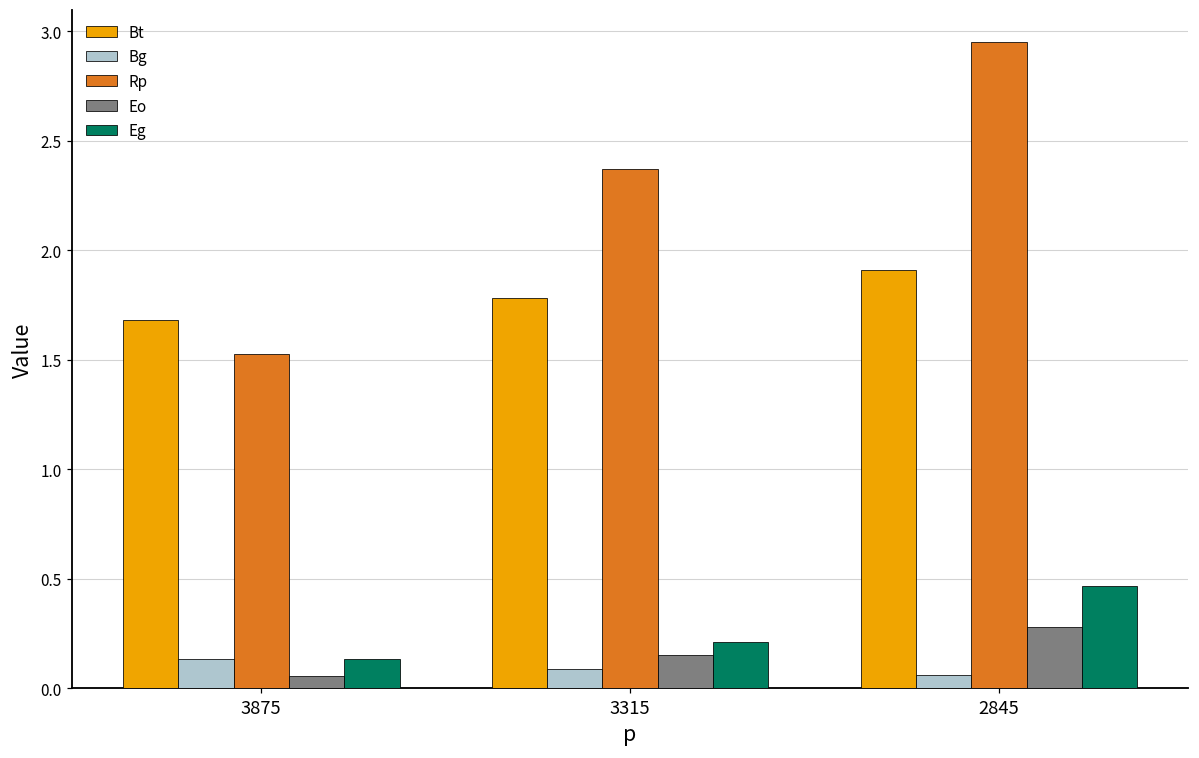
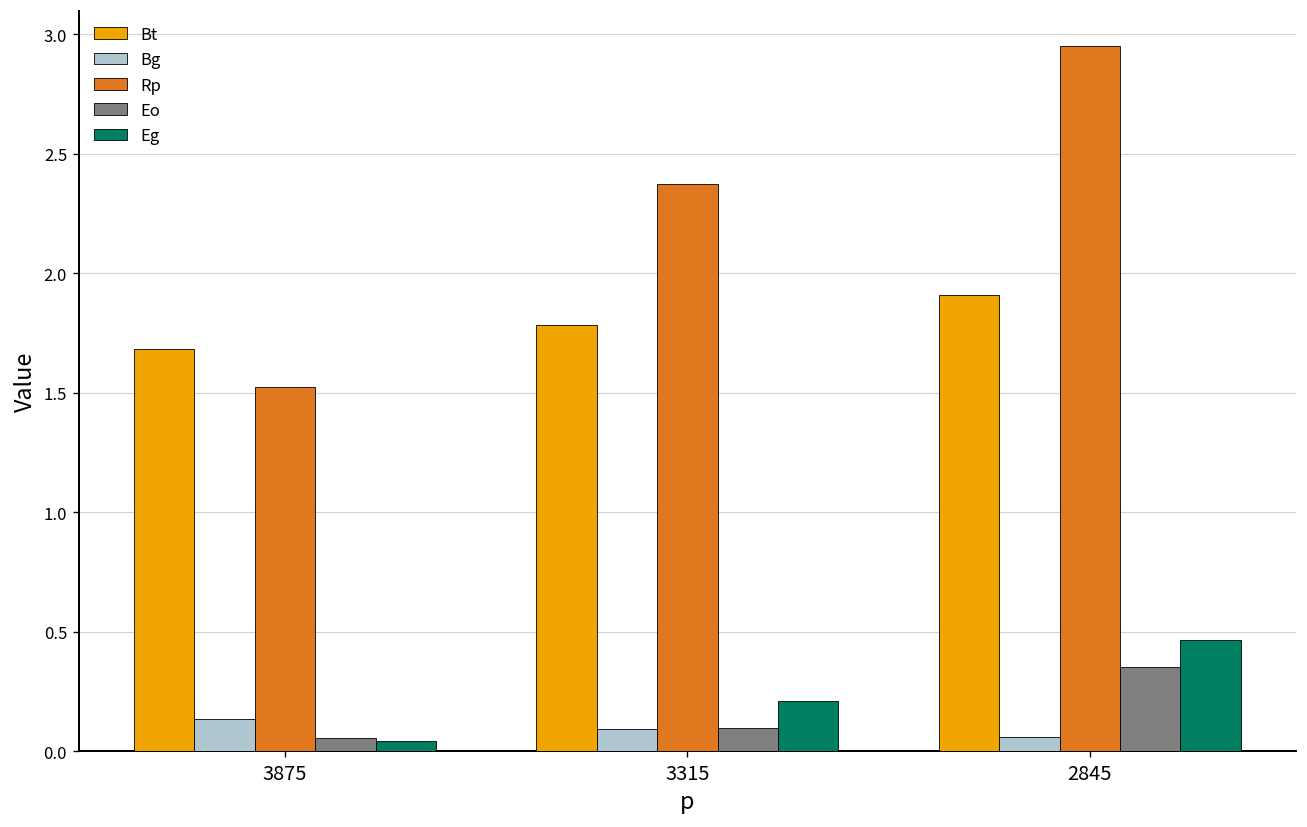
  {
    "Bg": {
      "3875": 0.14,
      "3315": 0.09,
      "2845": 0.06
    },
    "Eo": {
      "3875": 0.05,
-     "3315": 0.15,
-     "2845": 0.28
+     "3315": 0.10,
+     "2845": 0.35
    },
    "Eg": {
-     "3875": 0.13,
+     "3875": 0.04,
      "3315": 0.21,
      "2845": 0.47
    }
  }
